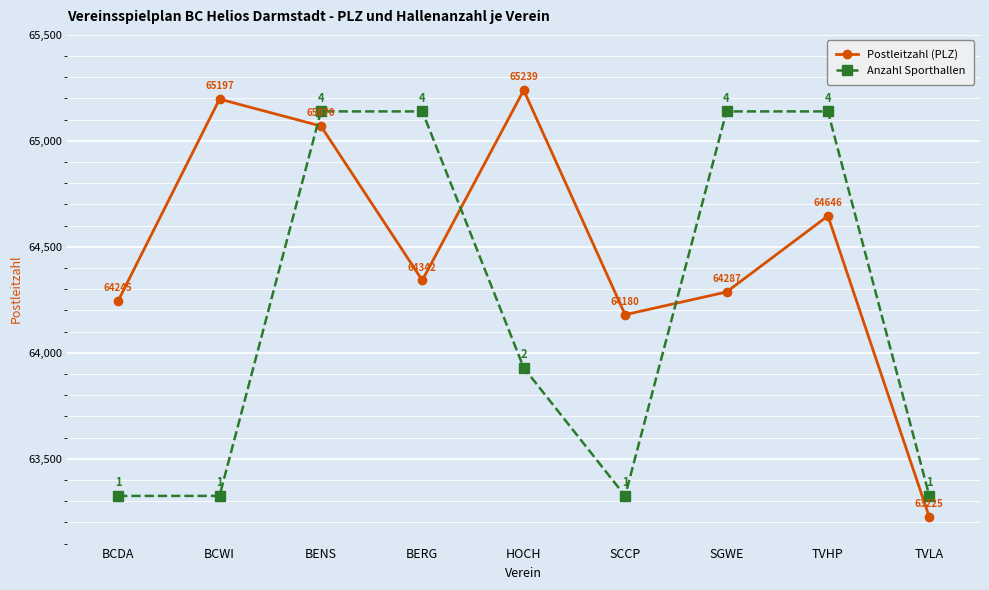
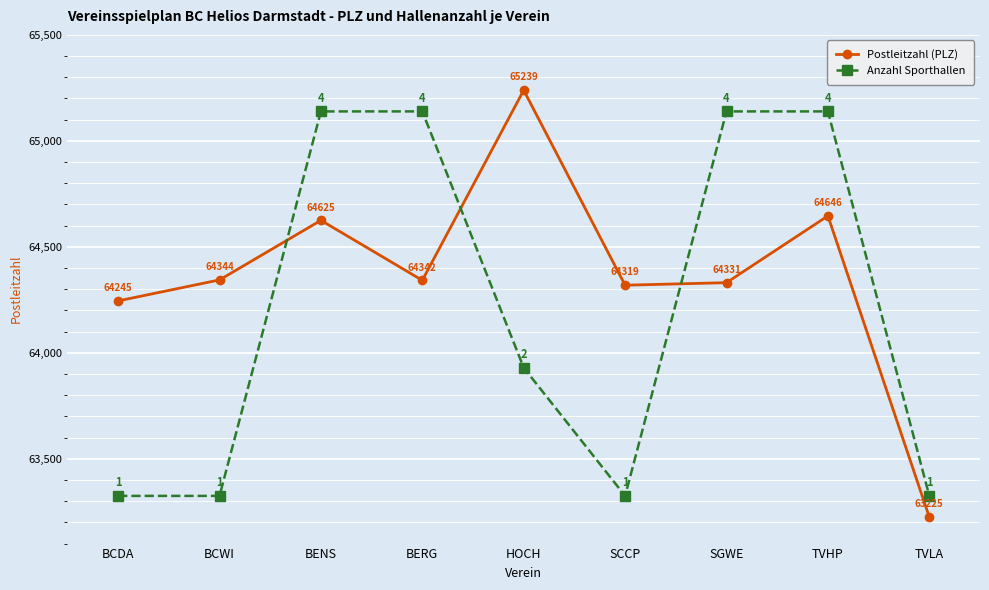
  {
    "Postleitzahl (PLZ)": {
      "BCDA": 64245,
-     "BCWI": 65197,
-     "BENS": 65070,
+     "BCWI": 64344,
+     "BENS": 64625,
      "BERG": 64342,
      "HOCH": 65239,
-     "SCCP": 64180,
-     "SGWE": 64287,
+     "SCCP": 64319,
+     "SGWE": 64331,
      "TVHP": 64646,
      "TVLA": 63225
    }
  }
